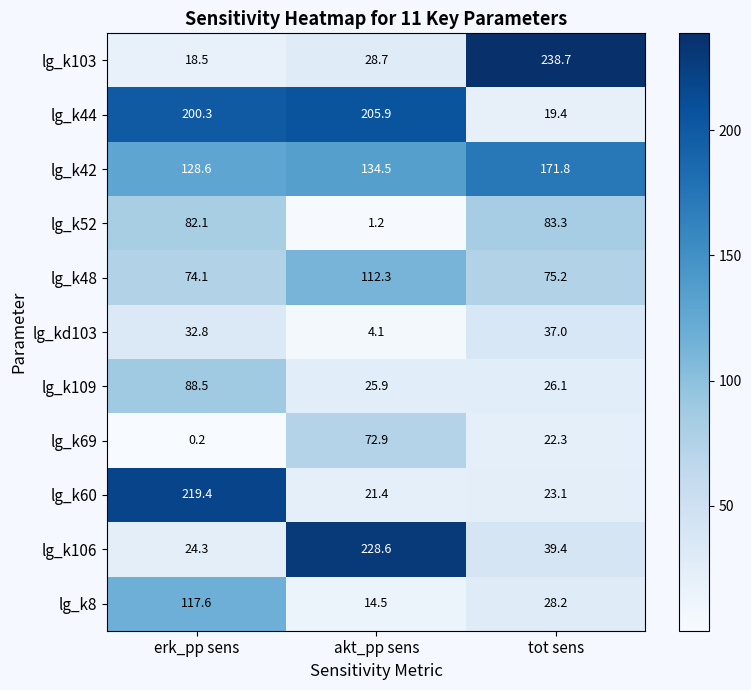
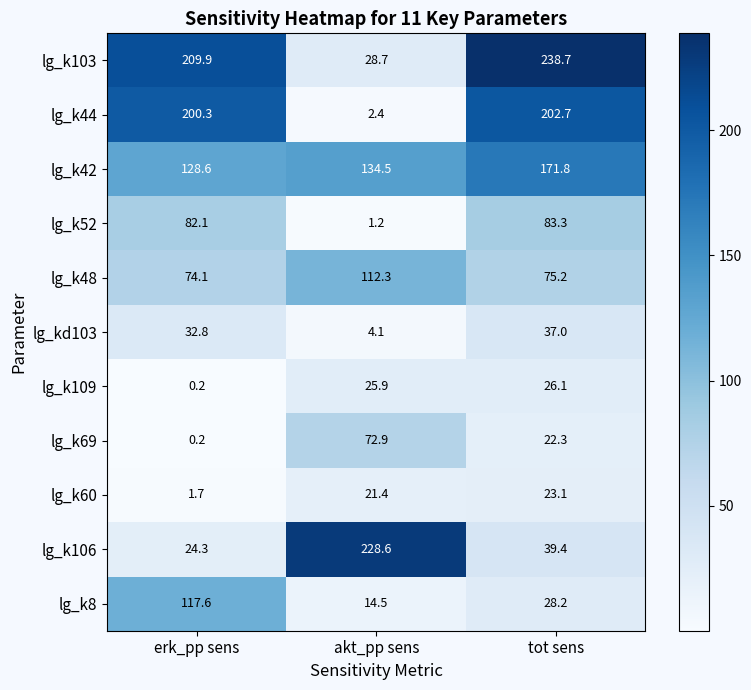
  {
    "lg_k103": {
-     "erk_pp sens": 18.5,
+     "erk_pp sens": 209.9,
      "akt_pp sens": 28.7,
      "tot sens": 238.7
    },
    "lg_k44": {
      "erk_pp sens": 200.3,
-     "akt_pp sens": 205.9,
-     "tot sens": 19.4
+     "akt_pp sens": 2.4,
+     "tot sens": 202.7
    },
    "lg_k42": {
      "erk_pp sens": 128.6,
      "akt_pp sens": 134.5,
      "tot sens": 171.8
    },
    "lg_k52": {
      "erk_pp sens": 82.1,
      "akt_pp sens": 1.2,
      "tot sens": 83.3
    },
    "lg_k48": {
      "erk_pp sens": 74.1,
      "akt_pp sens": 112.3,
      "tot sens": 75.2
    },
    "lg_kd103": {
      "erk_pp sens": 32.8,
      "akt_pp sens": 4.1,
      "tot sens": 37.0
    },
    "lg_k109": {
-     "erk_pp sens": 88.5,
+     "erk_pp sens": 0.2,
      "akt_pp sens": 25.9,
      "tot sens": 26.1
    },
    "lg_k69": {
      "erk_pp sens": 0.2,
      "akt_pp sens": 72.9,
      "tot sens": 22.3
    },
    "lg_k60": {
-     "erk_pp sens": 219.4,
+     "erk_pp sens": 1.7,
      "akt_pp sens": 21.4,
      "tot sens": 23.1
    },
    "lg_k106": {
      "erk_pp sens": 24.3,
      "akt_pp sens": 228.6,
      "tot sens": 39.4
    },
    "lg_k8": {
      "erk_pp sens": 117.6,
      "akt_pp sens": 14.5,
      "tot sens": 28.2
    }
  }
